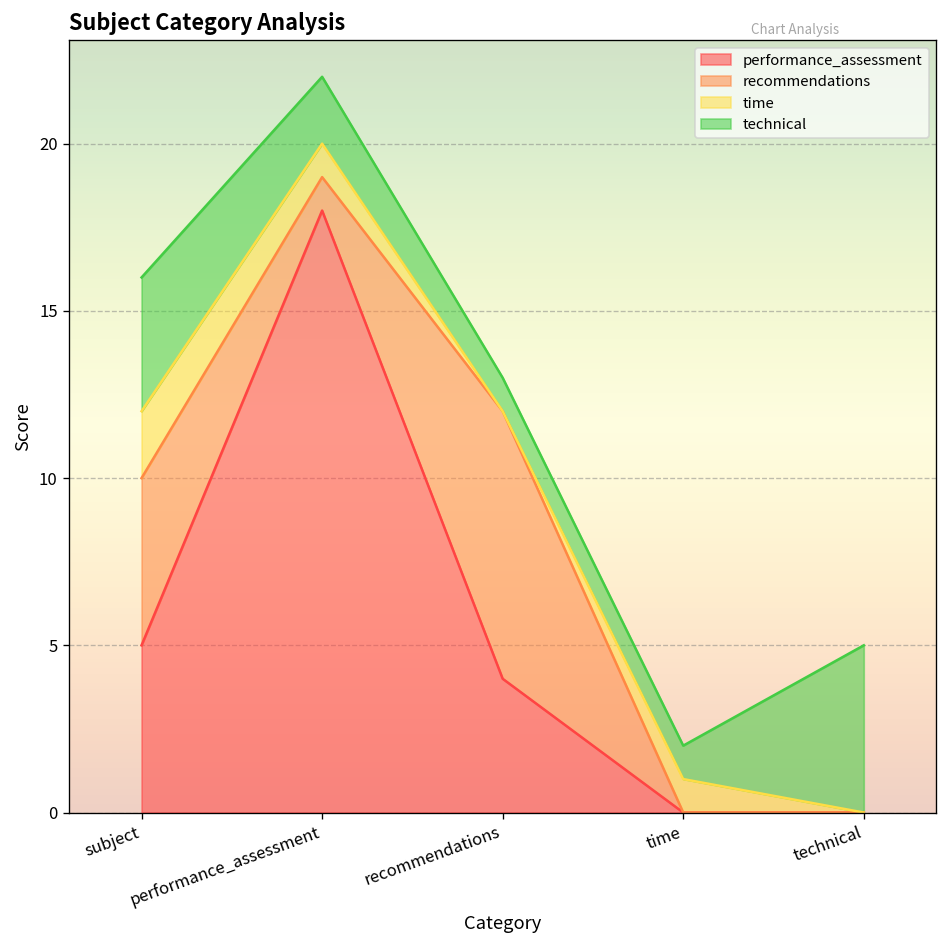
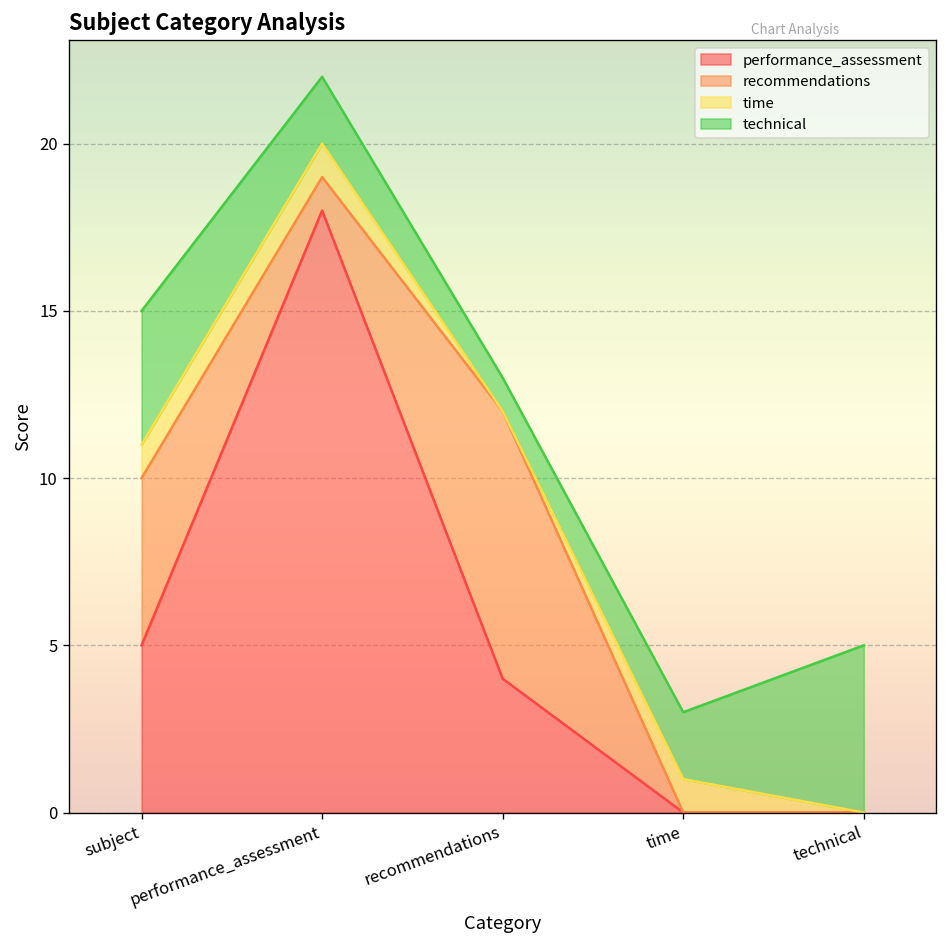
  {
    "time": {
-     "subject": 2,
+     "subject": 1,
      "performance_assessment": 1,
      "time": 1
    },
    "technical": {
      "subject": 4,
      "performance_assessment": 2,
      "recommendations": 1,
-     "time": 1,
+     "time": 2,
      "technical": 5
    }
  }
